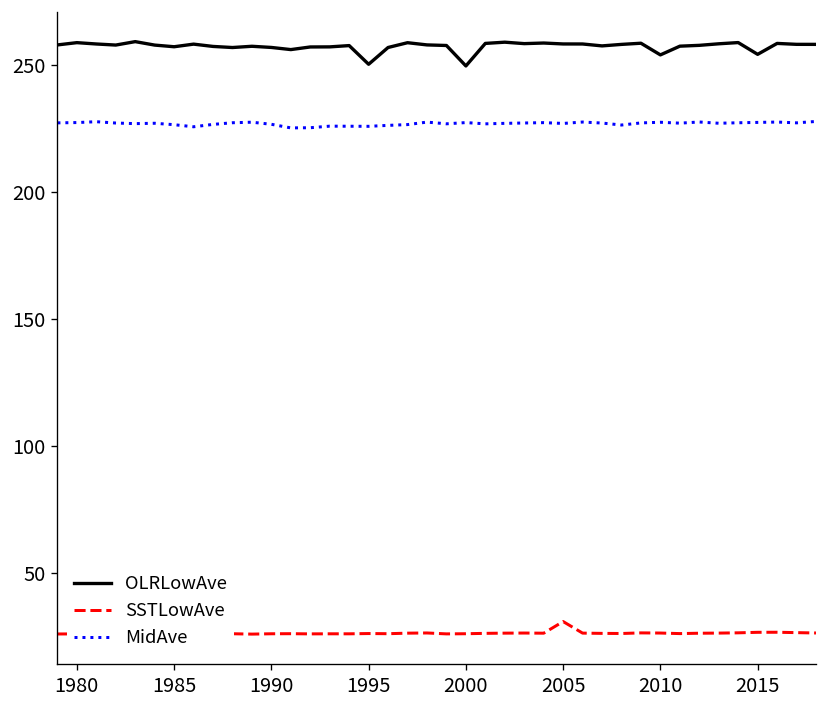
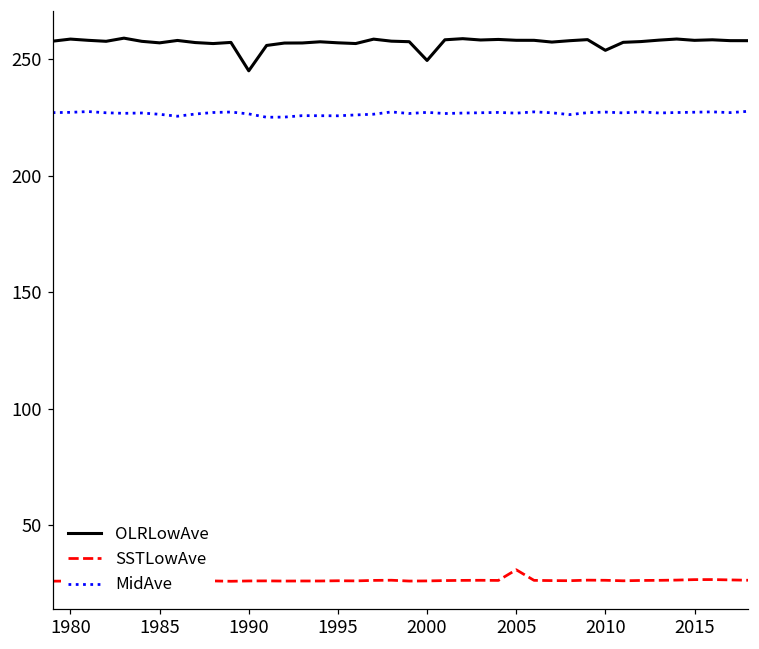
  {
    "OLRLowAve": {
      "1980": 259,
      "1985": 257,
-     "1990": 257,
-     "1995": 250,
+     "1990": 245,
+     "1995": 257,
      "2000": 250,
      "2005": 258,
      "2010": 254,
-     "2015": 254
+     "2015": 258
    },
    "SSTLowAve": {
      "1990": 26,
      "1995": 26,
      "2000": 26,
      "2005": 31,
      "2010": 26,
      "2015": 27
    },
    "MidAve": {
      "1980": 227,
      "1985": 226,
      "1990": 227,
      "1995": 226,
      "2000": 227,
      "2005": 227,
      "2010": 227,
      "2015": 227
    }
  }
